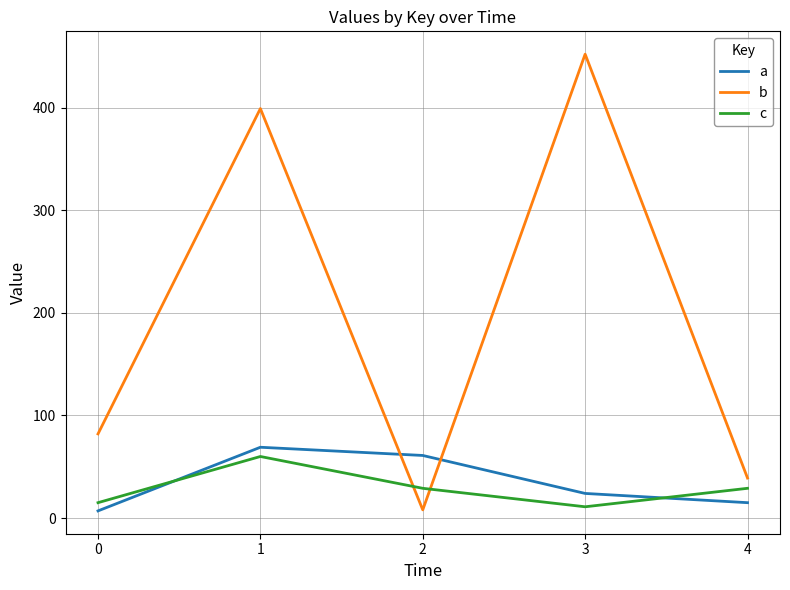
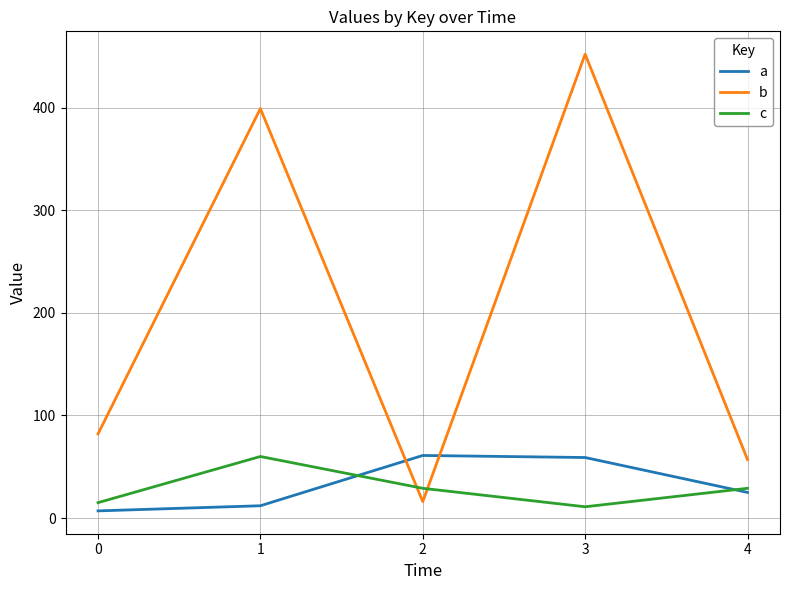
  {
    "a": {
      "0": 7,
-     "1": 69,
+     "1": 12,
      "2": 61,
-     "3": 24,
-     "4": 15
+     "3": 59,
+     "4": 25
    },
    "b": {
      "0": 82,
      "1": 399,
-     "2": 8,
+     "2": 16,
      "3": 452,
-     "4": 39
+     "4": 57
    },
    "c": {
      "0": 15,
      "1": 60,
      "2": 29,
      "3": 11,
      "4": 29
    }
  }
